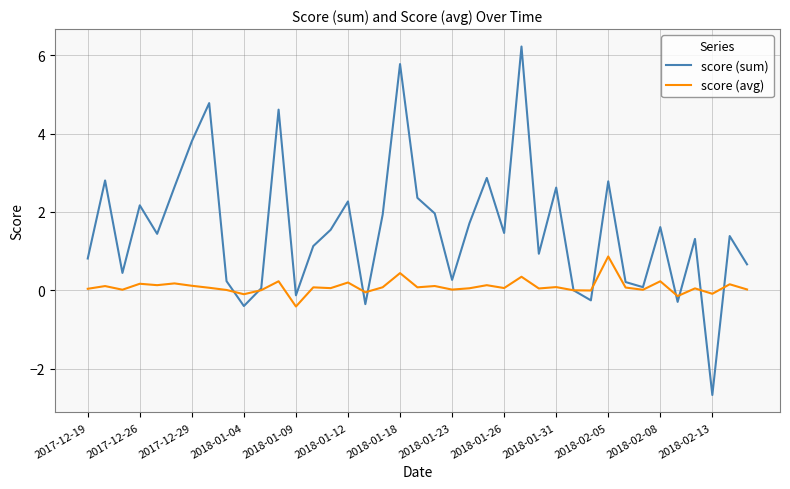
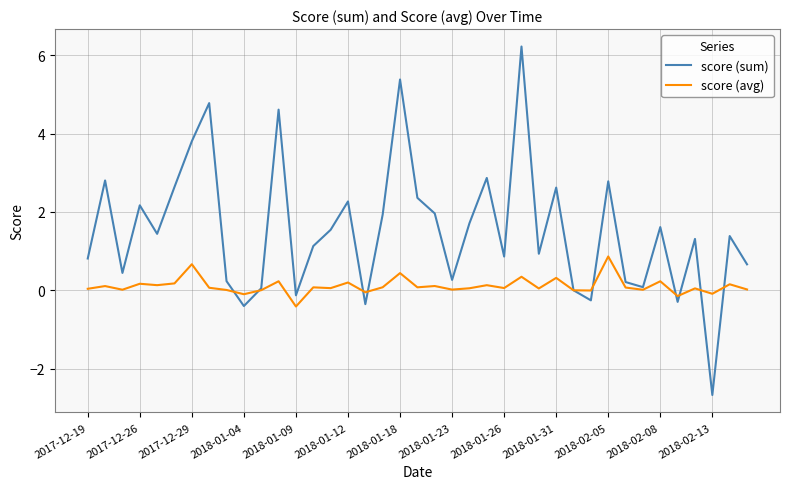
  {
    "score (sum)": {
      "2017-12-19": 0.8,
      "2017-12-26": 2.2,
      "2017-12-29": 3.8,
      "2018-01-04": -0.4,
      "2018-01-09": -0.1,
      "2018-01-12": 2.3,
-     "2018-01-18": 5.8,
+     "2018-01-18": 5.4,
      "2018-01-23": 0.3,
-     "2018-01-26": 1.5,
+     "2018-01-26": 0.9,
      "2018-01-31": 2.6,
      "2018-02-05": 2.8,
      "2018-02-08": 1.6,
      "2018-02-13": -2.7
    },
    "score (avg)": {
      "2017-12-19": 0.0,
      "2017-12-26": 0.2,
-     "2017-12-29": 0.1,
+     "2017-12-29": 0.7,
      "2018-01-04": -0.1,
      "2018-01-09": -0.4,
      "2018-01-12": 0.2,
      "2018-01-18": 0.4,
      "2018-01-23": 0.0,
      "2018-01-26": 0.1,
-     "2018-01-31": 0.1,
+     "2018-01-31": 0.3,
      "2018-02-05": 0.9,
      "2018-02-08": 0.2,
      "2018-02-13": -0.1
    }
  }
